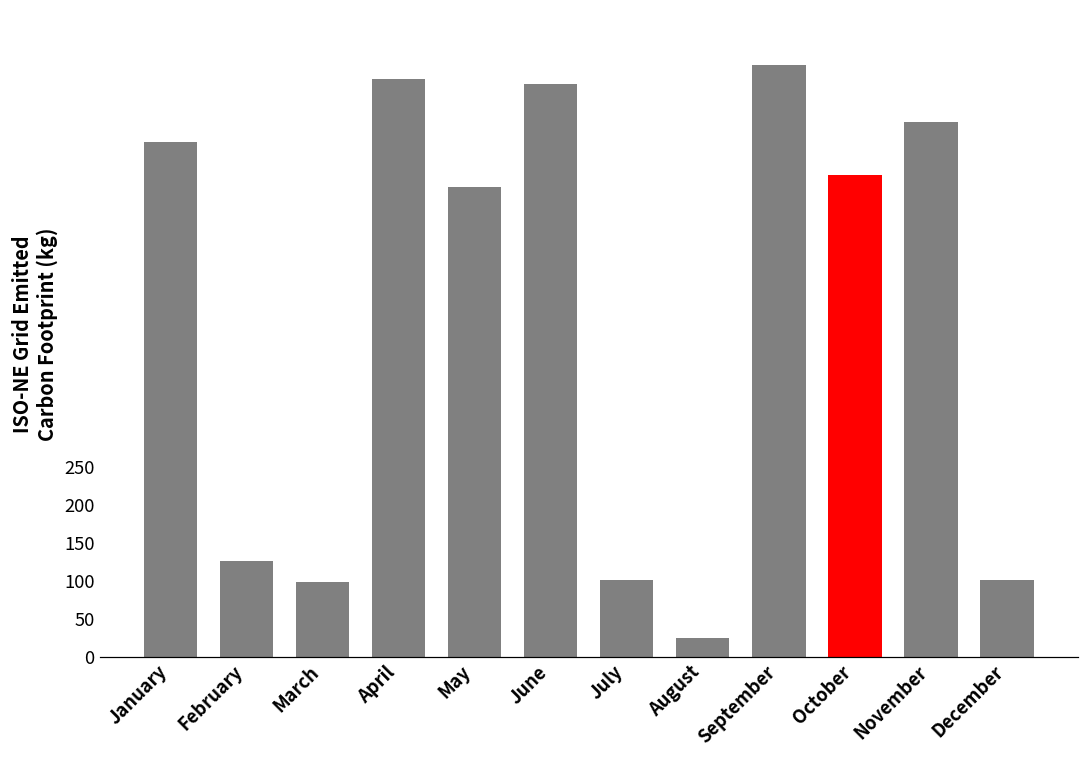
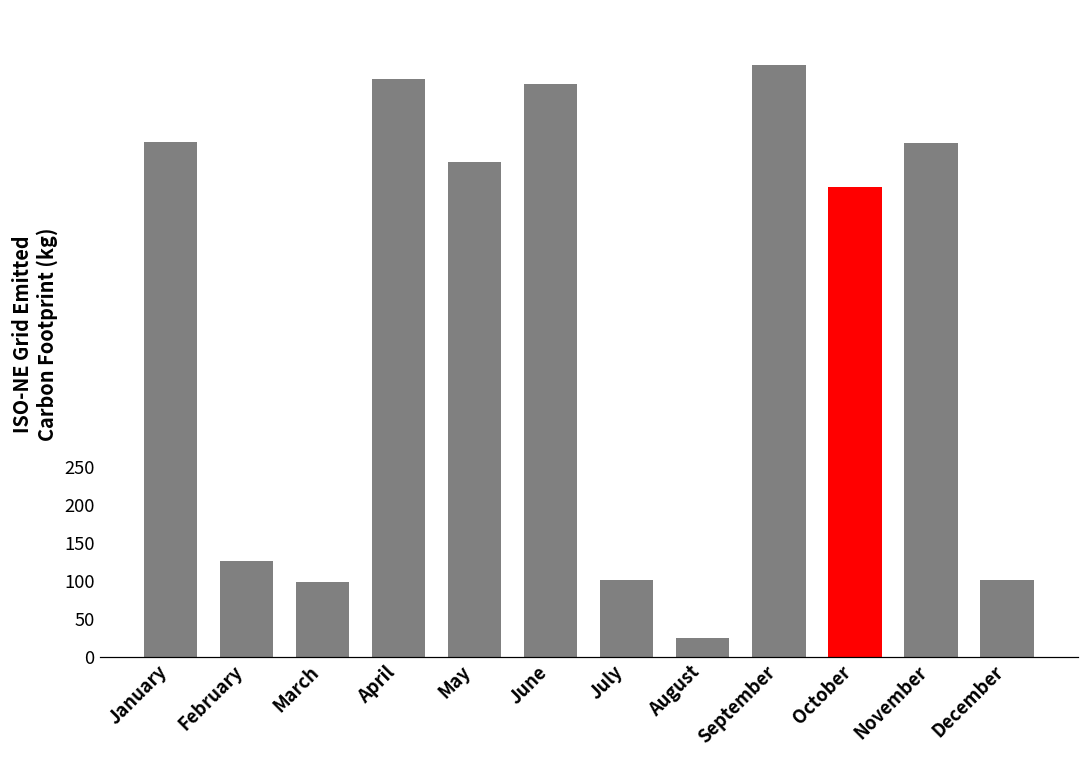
  {
    "January": 680,
    "February": 130,
    "March": 100,
    "April": 760,
-   "May": 620,
+   "May": 650,
    "June": 750,
    "July": 100,
    "August": 30,
    "September": 780,
-   "October": 630,
-   "November": 700,
+   "October": 620,
+   "November": 680,
    "December": 100
  }
